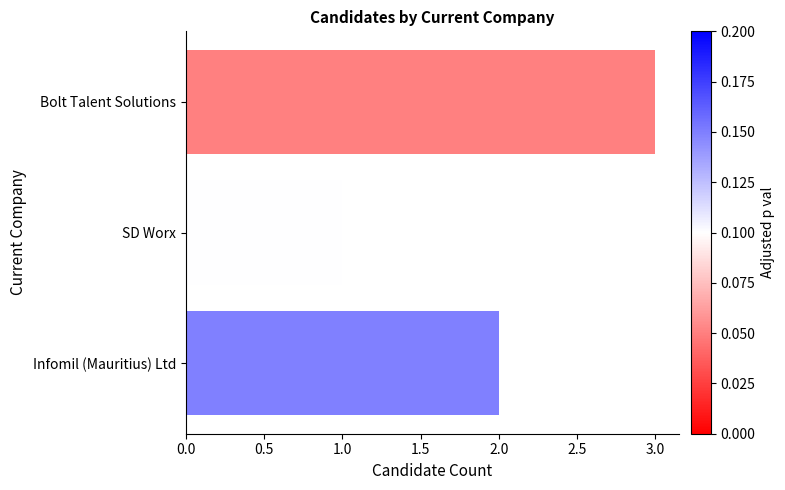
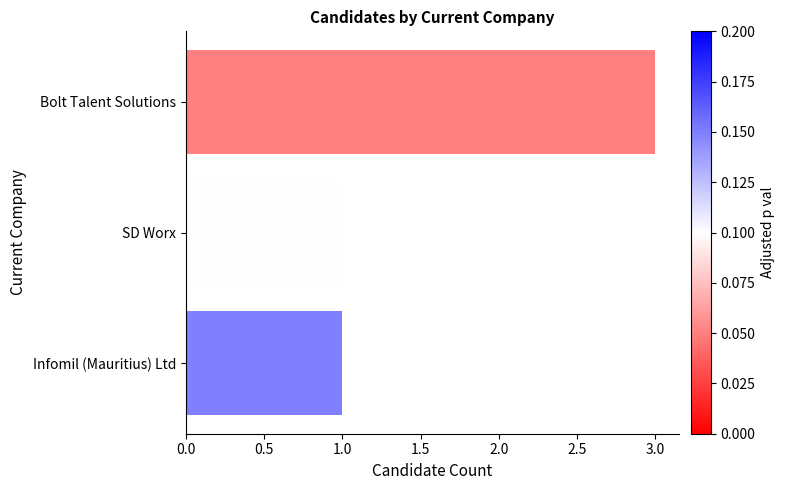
  {
    "Bolt Talent Solutions": 3,
    "SD Worx": 1,
-   "Infomil (Mauritius) Ltd": 2
+   "Infomil (Mauritius) Ltd": 1
  }
